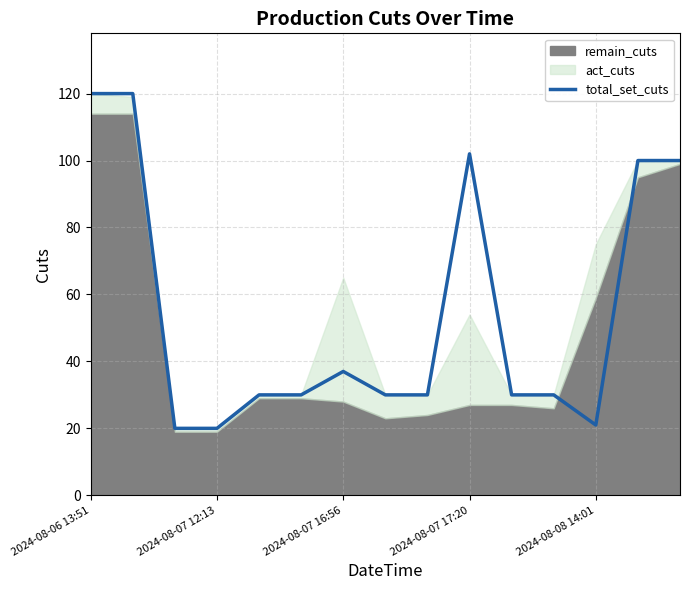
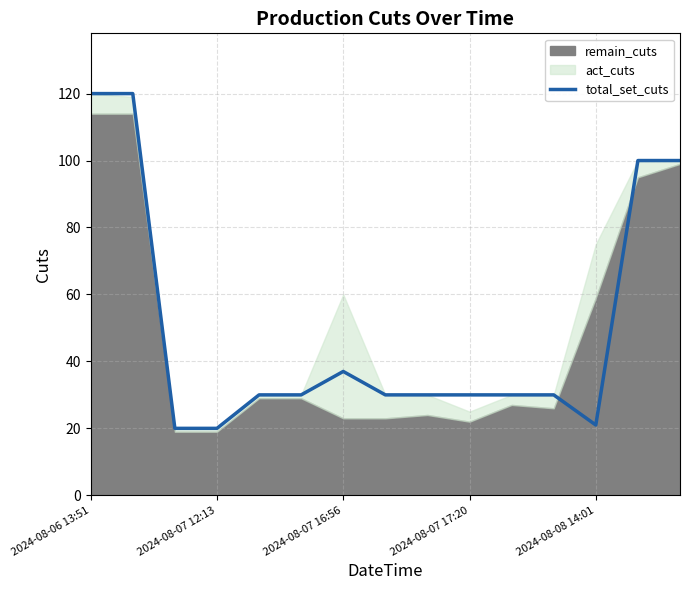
  {
    "remain_cuts": {
      "2024-08-06 13:51": 114,
      "2024-08-07 12:13": 19,
-     "2024-08-07 16:56": 28,
-     "2024-08-07 17:20": 27,
+     "2024-08-07 16:56": 23,
+     "2024-08-07 17:20": 22,
      "2024-08-08 14:01": 59
    },
    "total_set_cuts": {
      "2024-08-07 16:56": 37,
-     "2024-08-07 17:20": 102,
+     "2024-08-07 17:20": 30,
      "2024-08-08 14:01": 21
    },
    "act_cuts": {
      "2024-08-07 16:56": 37,
-     "2024-08-07 17:20": 27,
+     "2024-08-07 17:20": 3,
      "2024-08-08 14:01": 16
    }
  }
